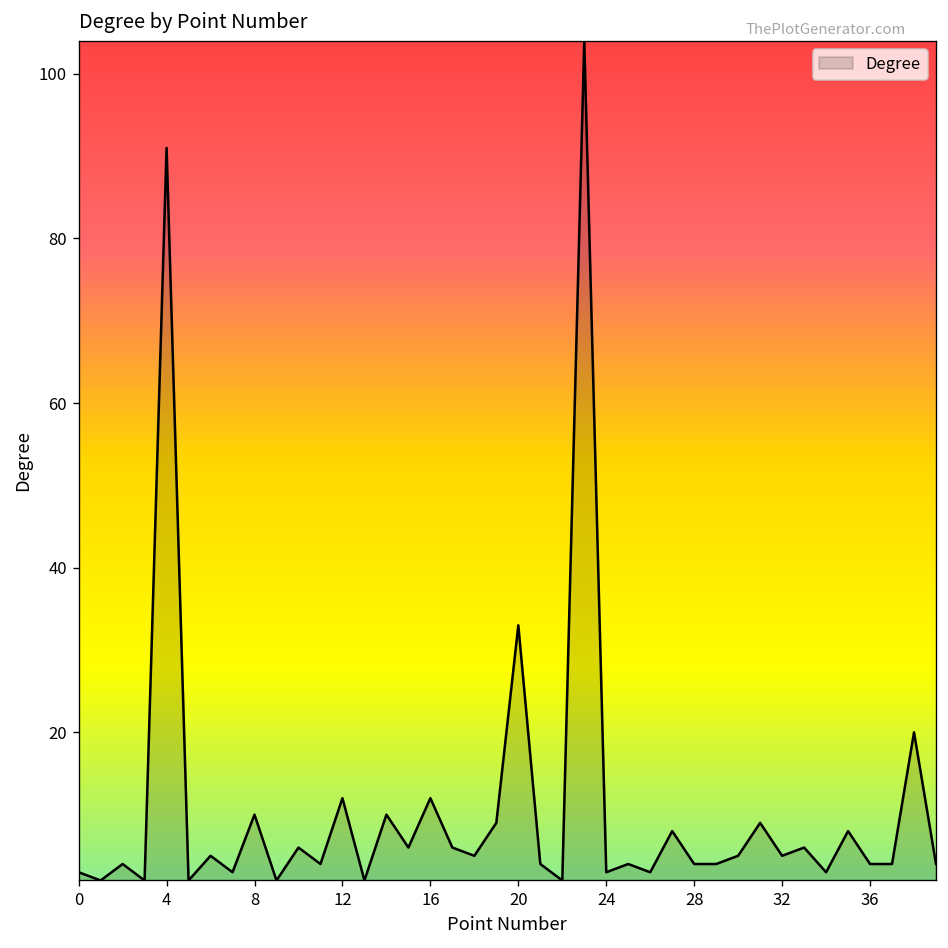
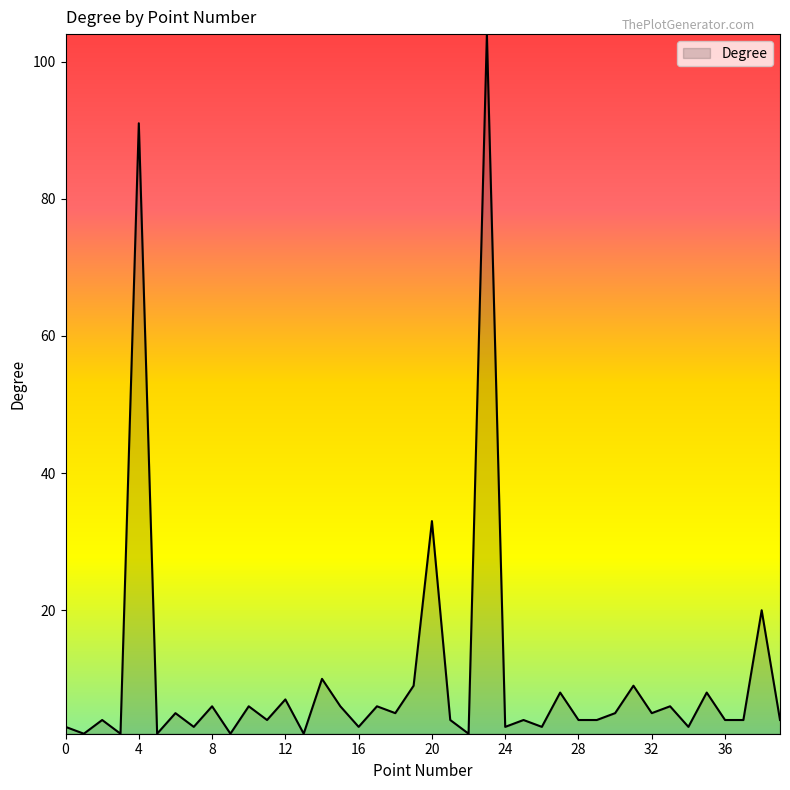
  {
    "0": 3,
    "4": 91,
-   "8": 10,
-   "12": 12,
-   "16": 12,
+   "8": 6,
+   "12": 7,
+   "16": 3,
    "20": 33,
    "24": 3,
    "28": 4,
    "32": 5,
    "36": 4
  }
